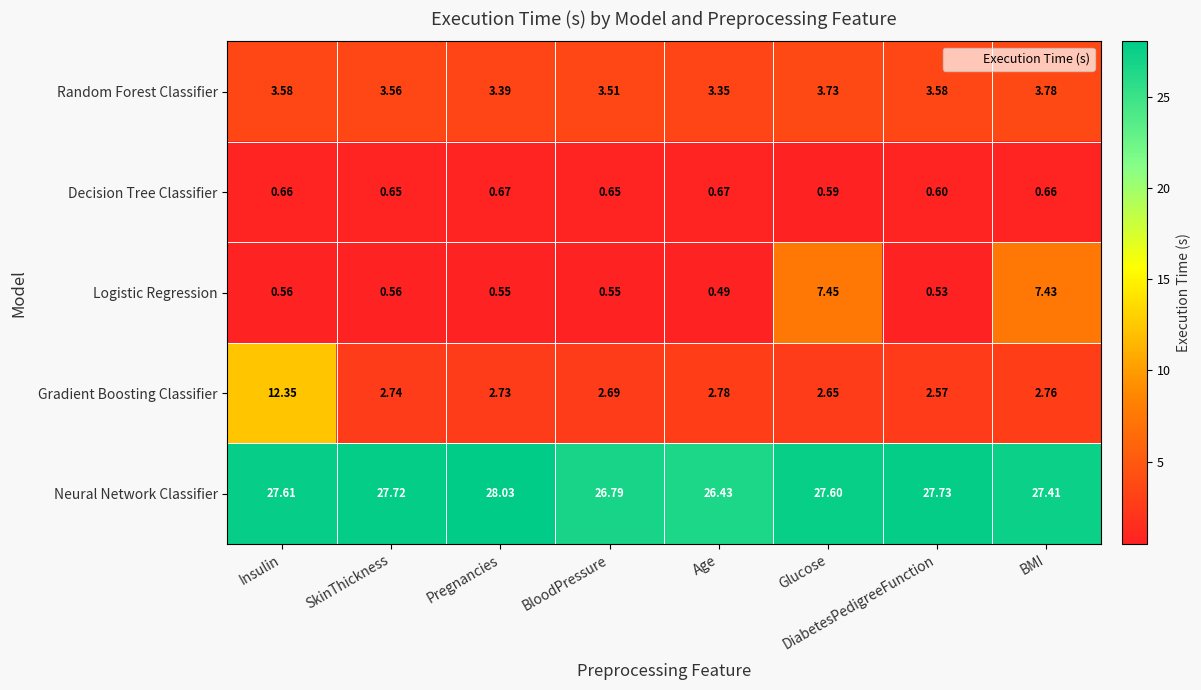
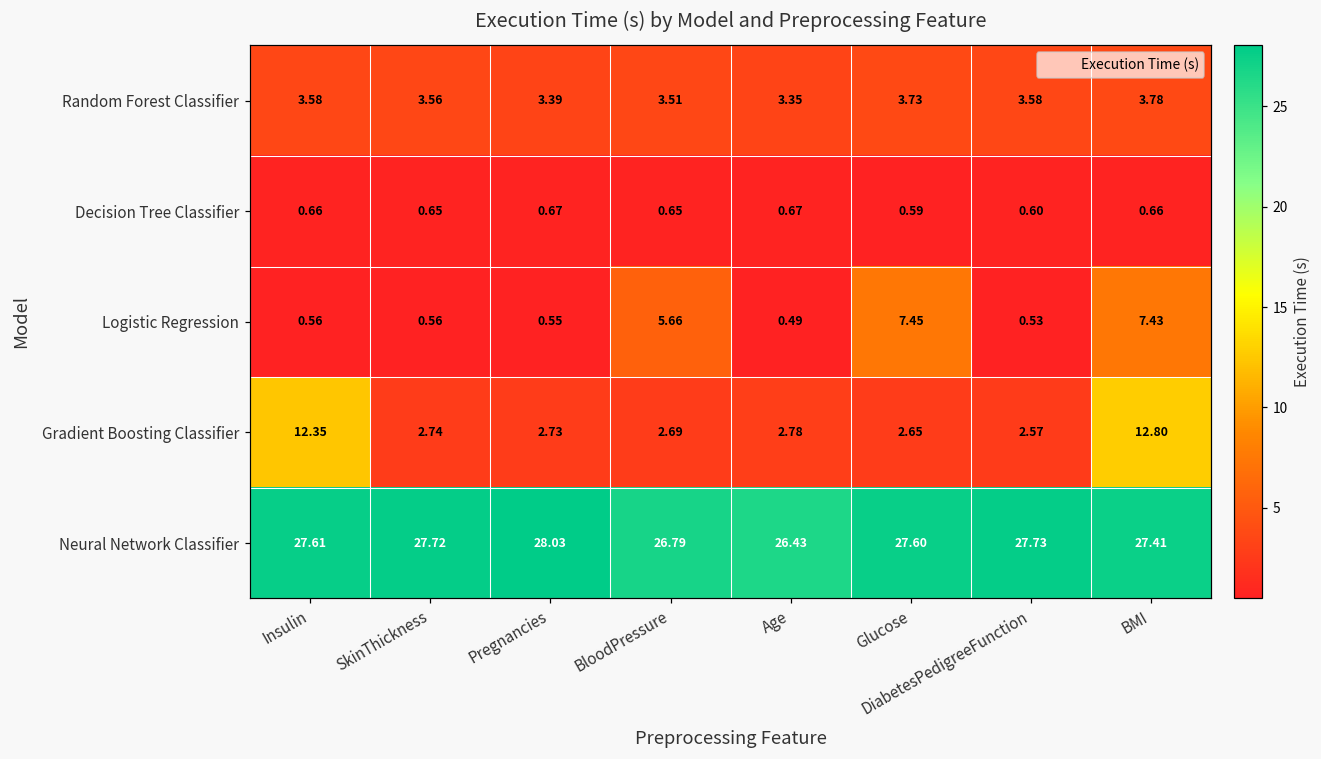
  {
    "Random Forest Classifier": {
      "Insulin": 3.58,
      "SkinThickness": 3.56,
      "Pregnancies": 3.39,
      "BloodPressure": 3.51,
      "Age": 3.35,
      "Glucose": 3.73,
      "DiabetesPedigreeFunction": 3.58,
      "BMI": 3.78
    },
    "Decision Tree Classifier": {
      "Insulin": 0.66,
      "SkinThickness": 0.65,
      "Pregnancies": 0.67,
      "BloodPressure": 0.65,
      "Age": 0.67,
      "Glucose": 0.59,
      "DiabetesPedigreeFunction": 0.60,
      "BMI": 0.66
    },
    "Logistic Regression": {
      "Insulin": 0.56,
      "SkinThickness": 0.56,
      "Pregnancies": 0.55,
-     "BloodPressure": 0.55,
+     "BloodPressure": 5.66,
      "Age": 0.49,
      "Glucose": 7.45,
      "DiabetesPedigreeFunction": 0.53,
      "BMI": 7.43
    },
    "Gradient Boosting Classifier": {
      "Insulin": 12.35,
      "SkinThickness": 2.74,
      "Pregnancies": 2.73,
      "BloodPressure": 2.69,
      "Age": 2.78,
      "Glucose": 2.65,
      "DiabetesPedigreeFunction": 2.57,
-     "BMI": 2.76
+     "BMI": 12.80
    },
    "Neural Network Classifier": {
      "Insulin": 27.61,
      "SkinThickness": 27.72,
      "Pregnancies": 28.03,
      "BloodPressure": 26.79,
      "Age": 26.43,
      "Glucose": 27.60,
      "DiabetesPedigreeFunction": 27.73,
      "BMI": 27.41
    }
  }
